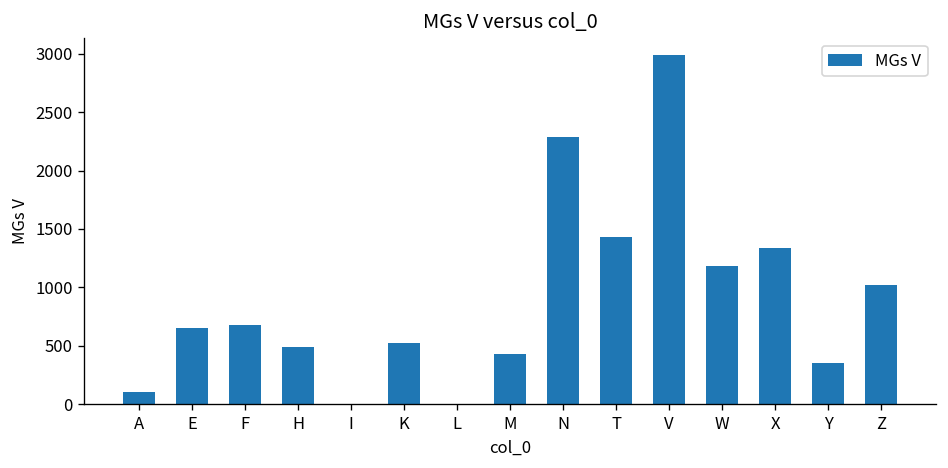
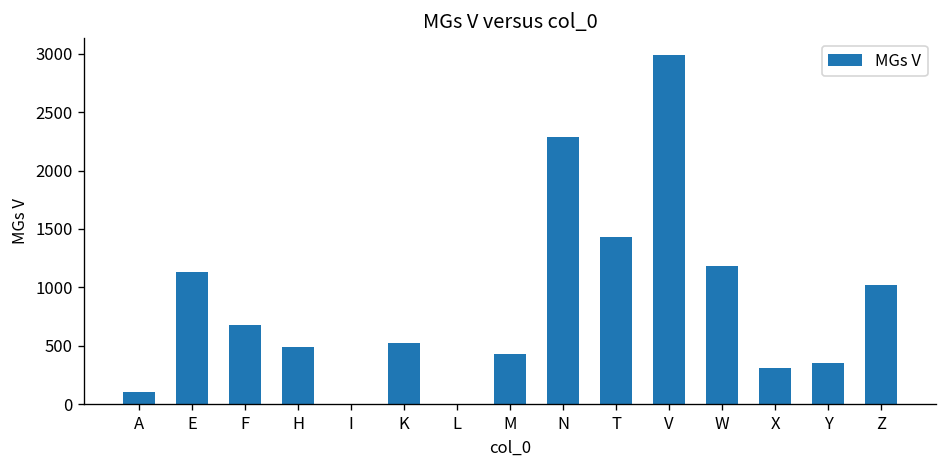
  {
    "A": 100,
-   "E": 700,
+   "E": 1100,
    "F": 700,
    "H": 500,
    "I": 0,
    "K": 500,
    "L": 0,
    "M": 400,
    "N": 2300,
    "T": 1400,
    "V": 3000,
    "W": 1200,
-   "X": 1300,
+   "X": 300,
    "Y": 400,
    "Z": 1000
  }
